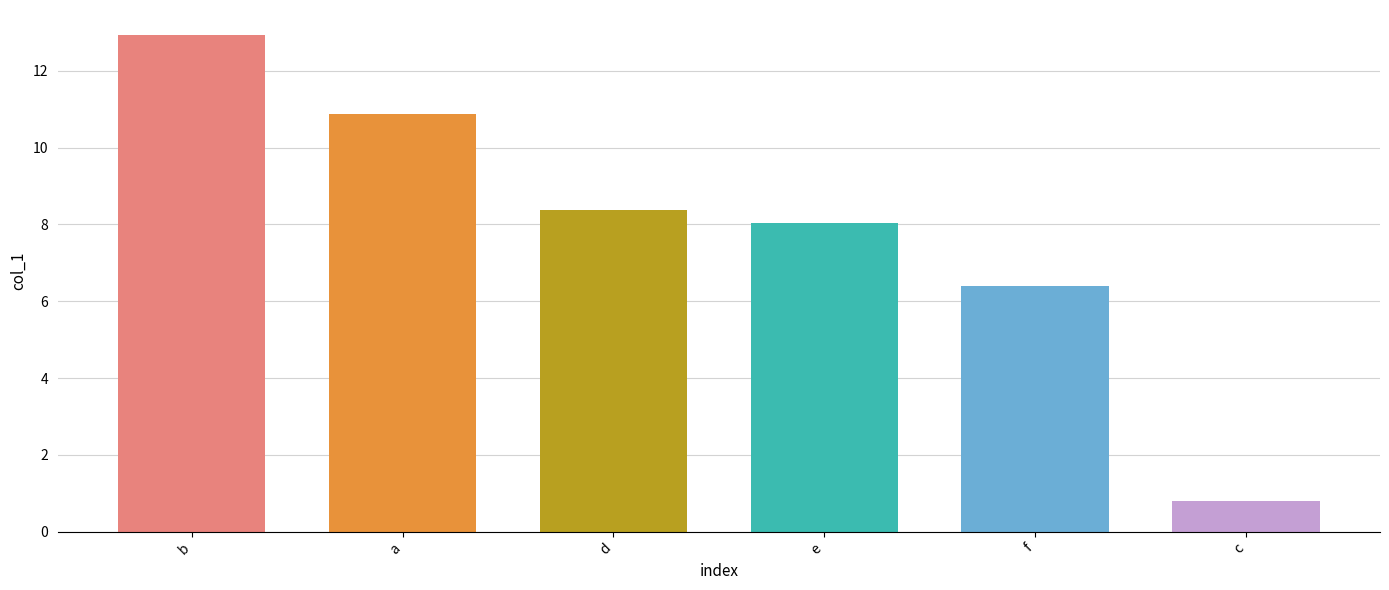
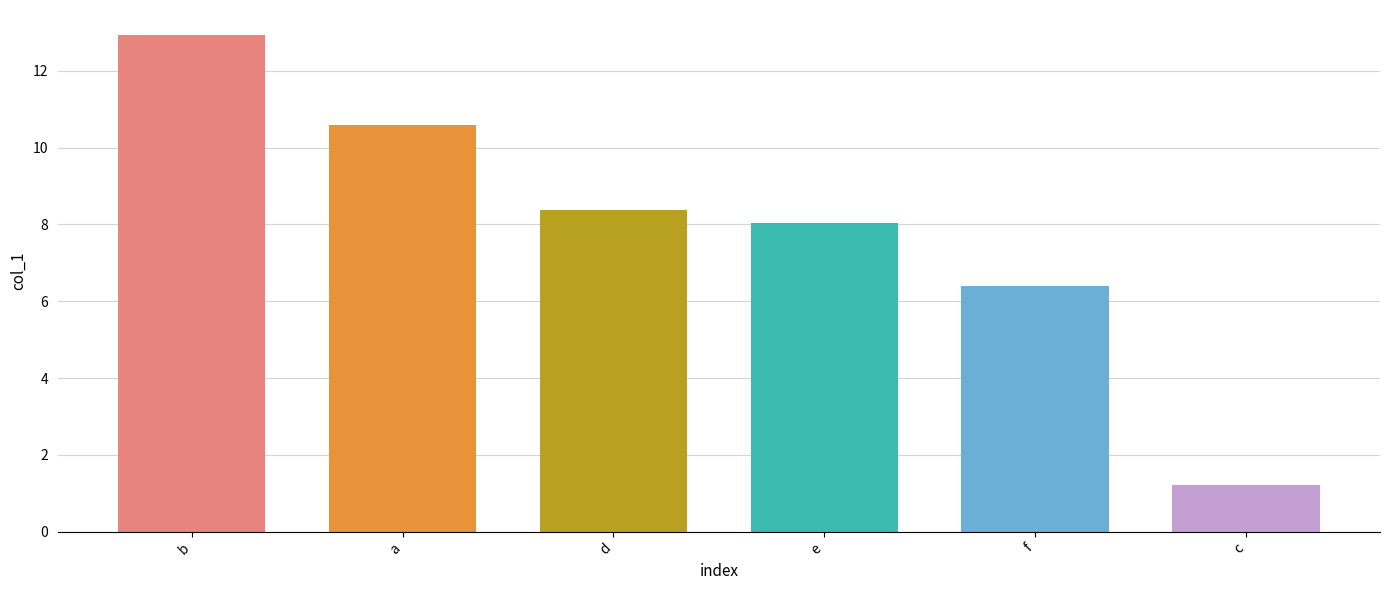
  {
    "b": 12.9,
-   "a": 10.9,
+   "a": 10.6,
    "d": 8.4,
    "e": 8.0,
    "f": 6.4,
-   "c": 0.8
+   "c": 1.2
  }
